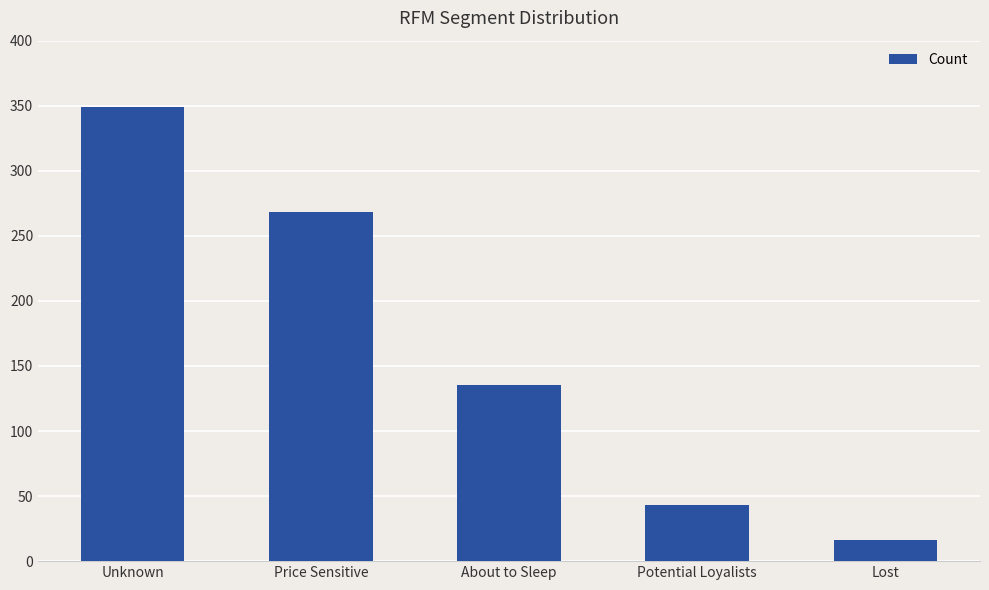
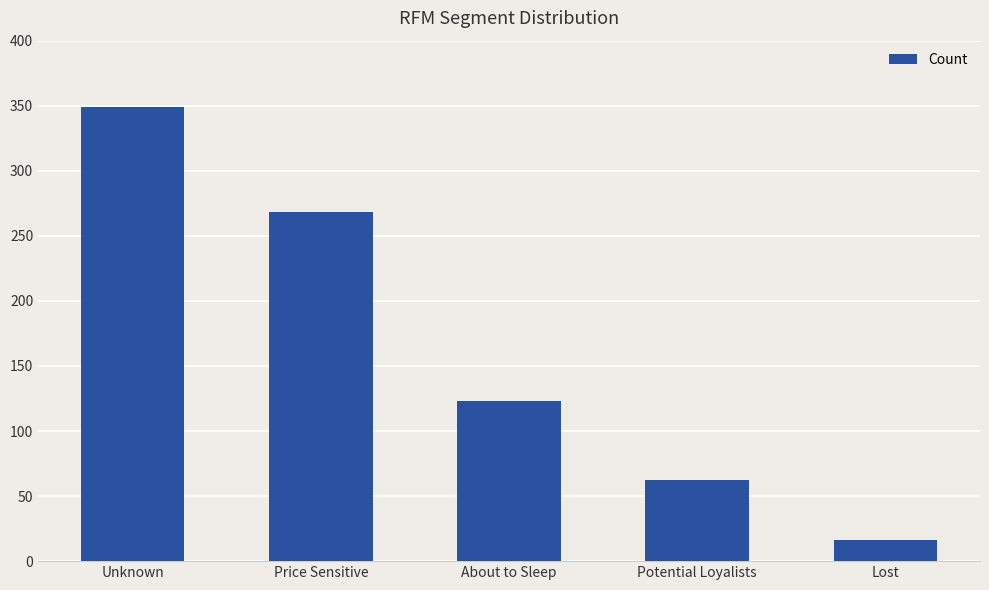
  {
    "Unknown": 349,
    "Price Sensitive": 268,
-   "About to Sleep": 135,
-   "Potential Loyalists": 43,
+   "About to Sleep": 123,
+   "Potential Loyalists": 62,
    "Lost": 16
  }
